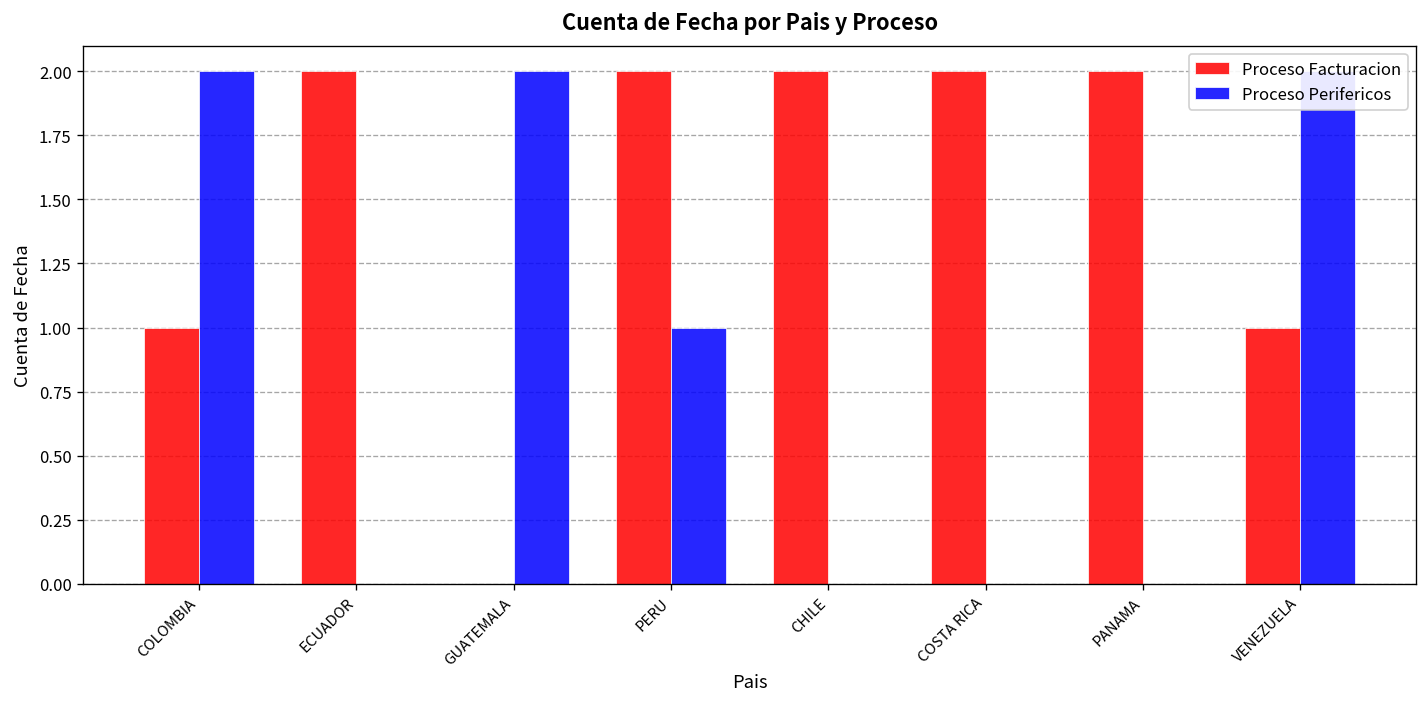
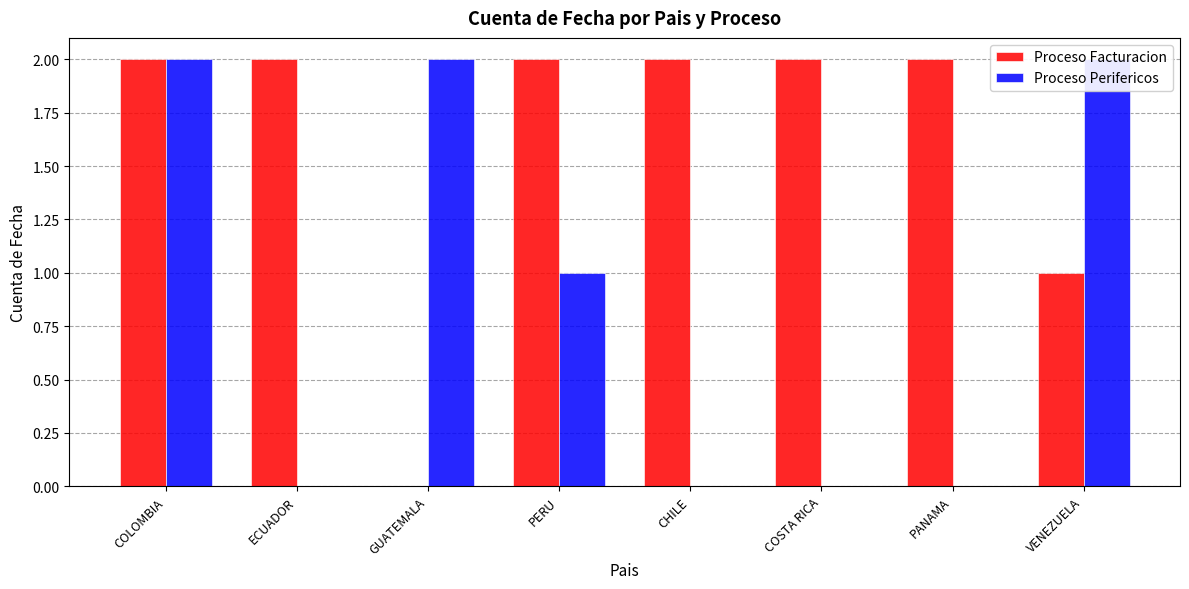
  {
    "Proceso Facturacion": {
-     "COLOMBIA": 1,
+     "COLOMBIA": 2,
      "ECUADOR": 2,
      "GUATEMALA": 0,
      "PERU": 2,
      "CHILE": 2,
      "COSTA RICA": 2,
      "PANAMA": 2,
      "VENEZUELA": 1
    },
    "Proceso Perifericos": {
      "COLOMBIA": 2,
      "ECUADOR": 0,
      "GUATEMALA": 2,
      "PERU": 1,
      "CHILE": 0,
      "COSTA RICA": 0,
      "PANAMA": 0
    }
  }
